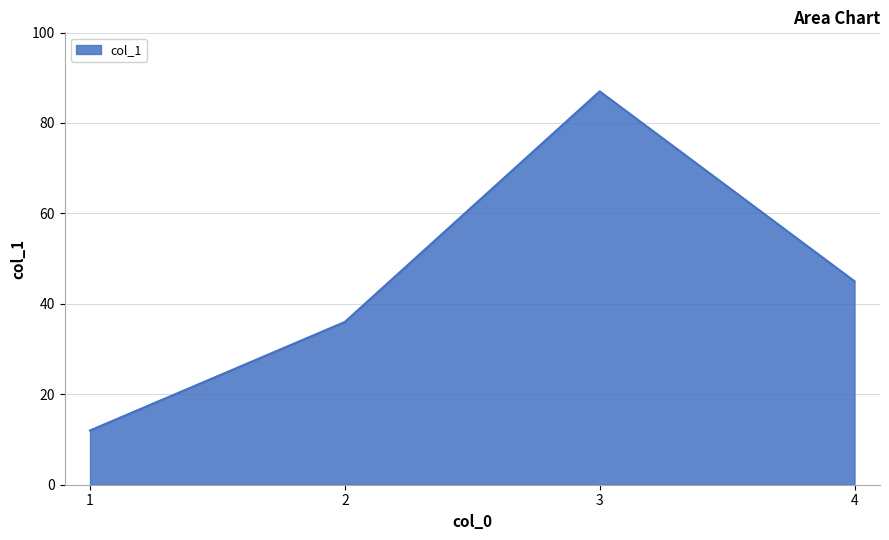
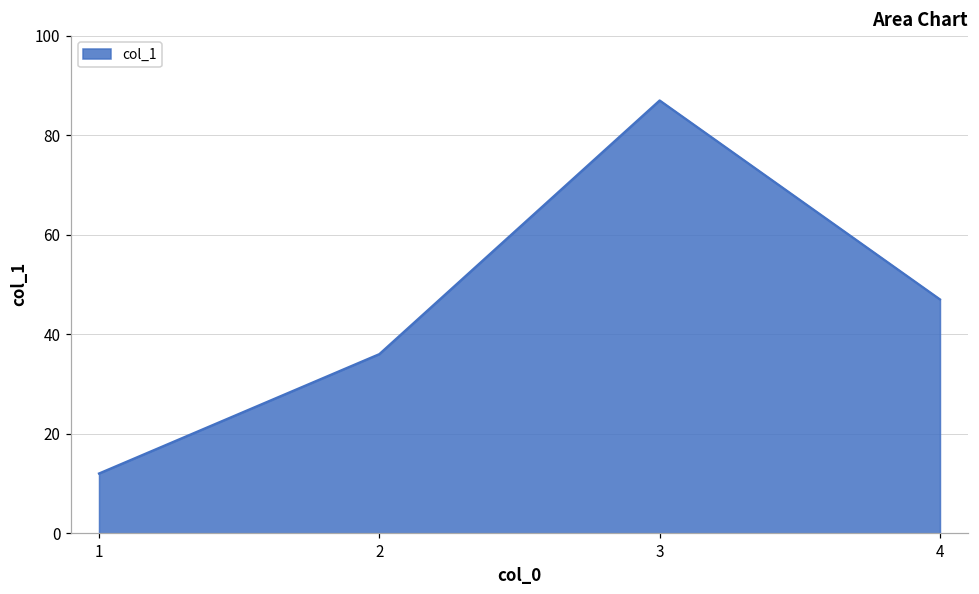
  {
    "1": 12,
    "2": 36,
    "3": 87,
-   "4": 45
+   "4": 47
  }
